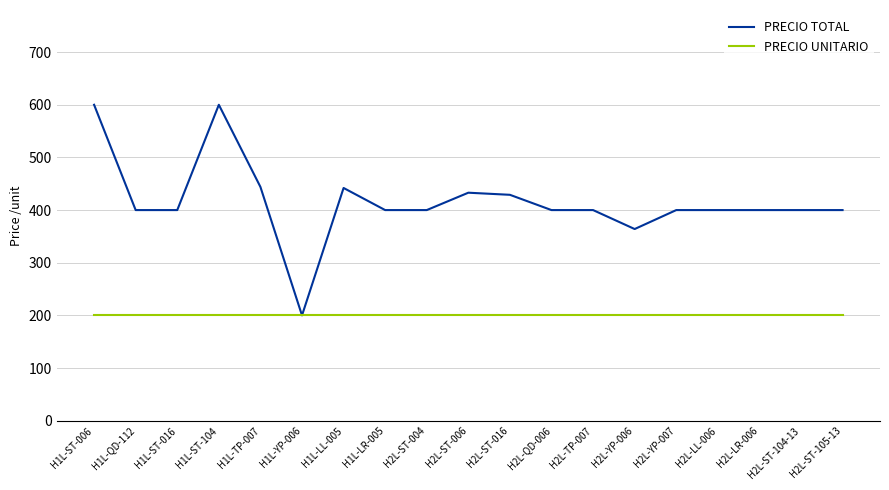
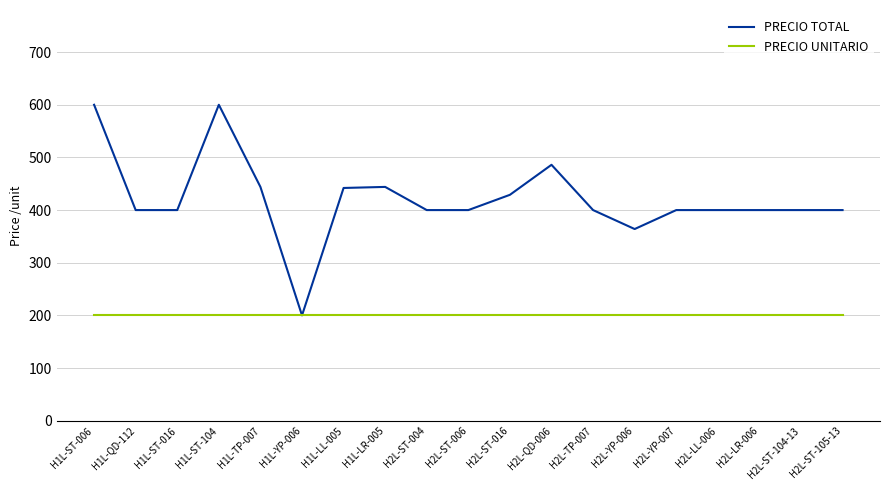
  {
    "PRECIO TOTAL": {
      "H1L-ST-006": 600,
      "H1L-QD-112": 400,
      "H1L-ST-016": 400,
      "H1L-ST-104": 600,
      "H1L-TP-007": 440,
      "H1L-LL-005": 440,
-     "H1L-LR-005": 400,
+     "H1L-LR-005": 440,
      "H2L-ST-004": 400,
-     "H2L-ST-006": 430,
+     "H2L-ST-006": 400,
      "H2L-ST-016": 430,
-     "H2L-QD-006": 400,
+     "H2L-QD-006": 490,
      "H2L-TP-007": 400,
      "H2L-YP-006": 360,
      "H2L-YP-007": 400,
      "H2L-LL-006": 400,
      "H2L-LR-006": 400,
      "H2L-ST-104-13": 400,
      "H2L-ST-105-13": 400
    },
    "PRECIO UNITARIO": {
      "H1L-ST-006": 200,
      "H1L-QD-112": 200,
      "H1L-ST-016": 200,
      "H1L-ST-104": 200,
      "H1L-TP-007": 200,
      "H1L-LL-005": 200,
      "H1L-LR-005": 200,
      "H2L-ST-004": 200,
      "H2L-ST-006": 200,
      "H2L-ST-016": 200,
      "H2L-QD-006": 200,
      "H2L-TP-007": 200,
      "H2L-YP-006": 200,
      "H2L-YP-007": 200,
      "H2L-LL-006": 200,
      "H2L-LR-006": 200,
      "H2L-ST-104-13": 200,
      "H2L-ST-105-13": 200
    }
  }
